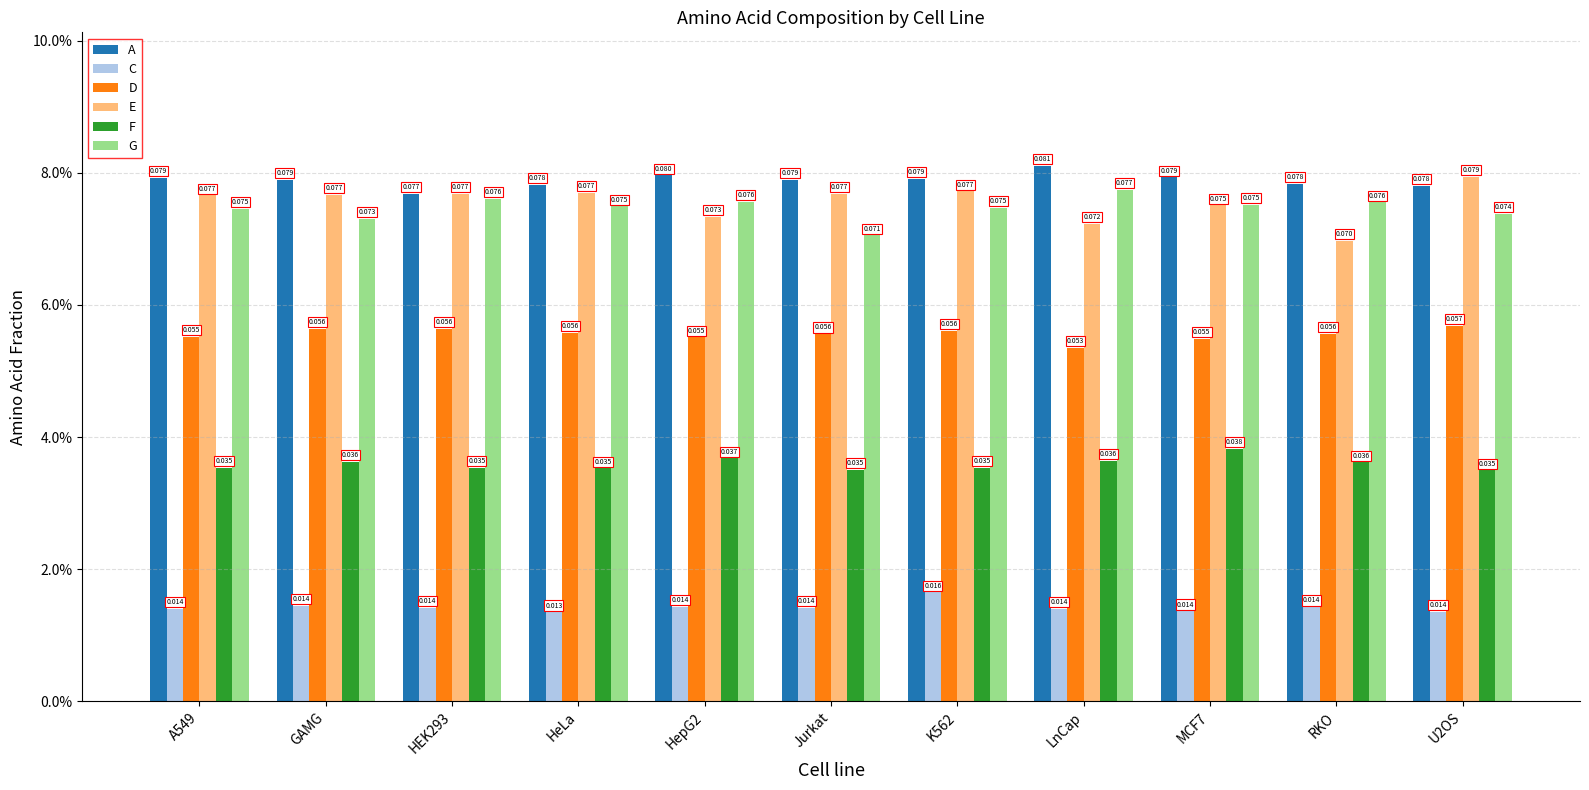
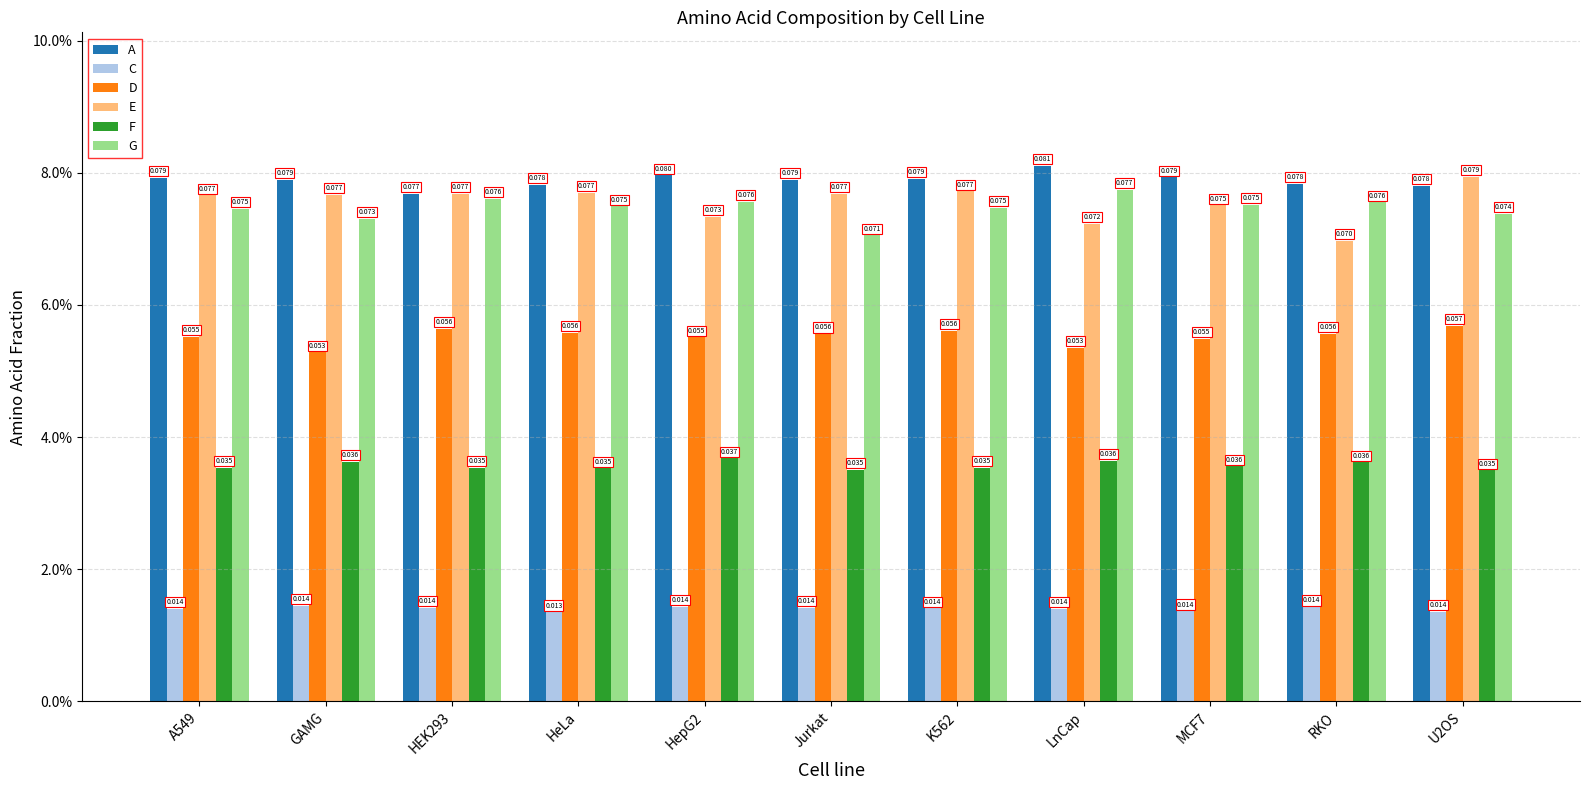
  {
    "C": {
-     "K562": 0.016
+     "K562": 0.014
    },
    "D": {
-     "GAMG": 0.056
+     "GAMG": 0.053
    },
    "F": {
-     "MCF7": 0.038
+     "MCF7": 0.036
    }
  }
